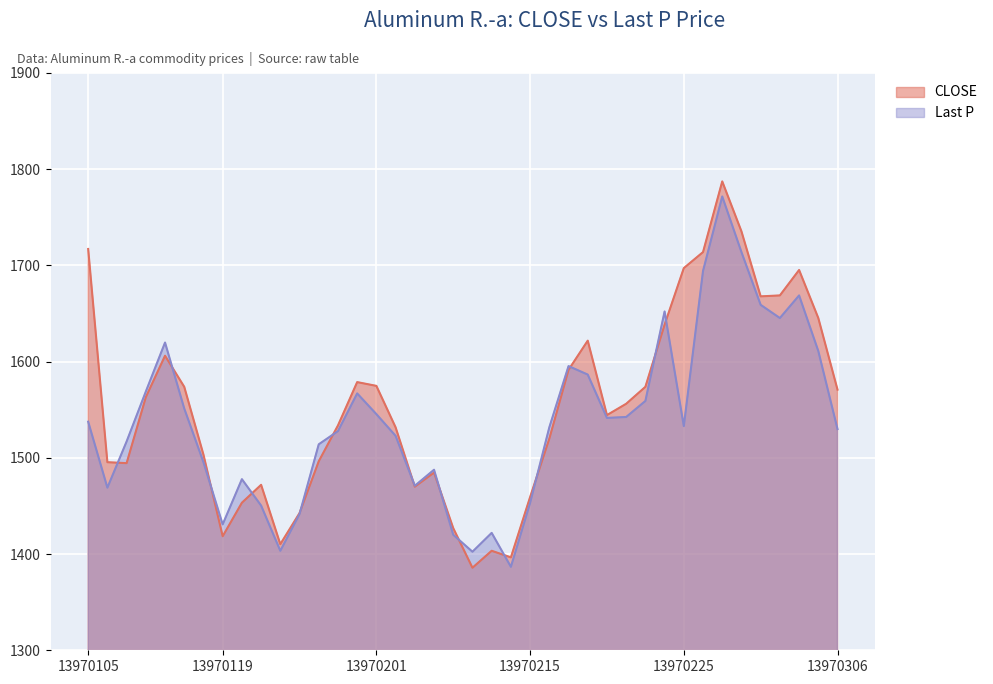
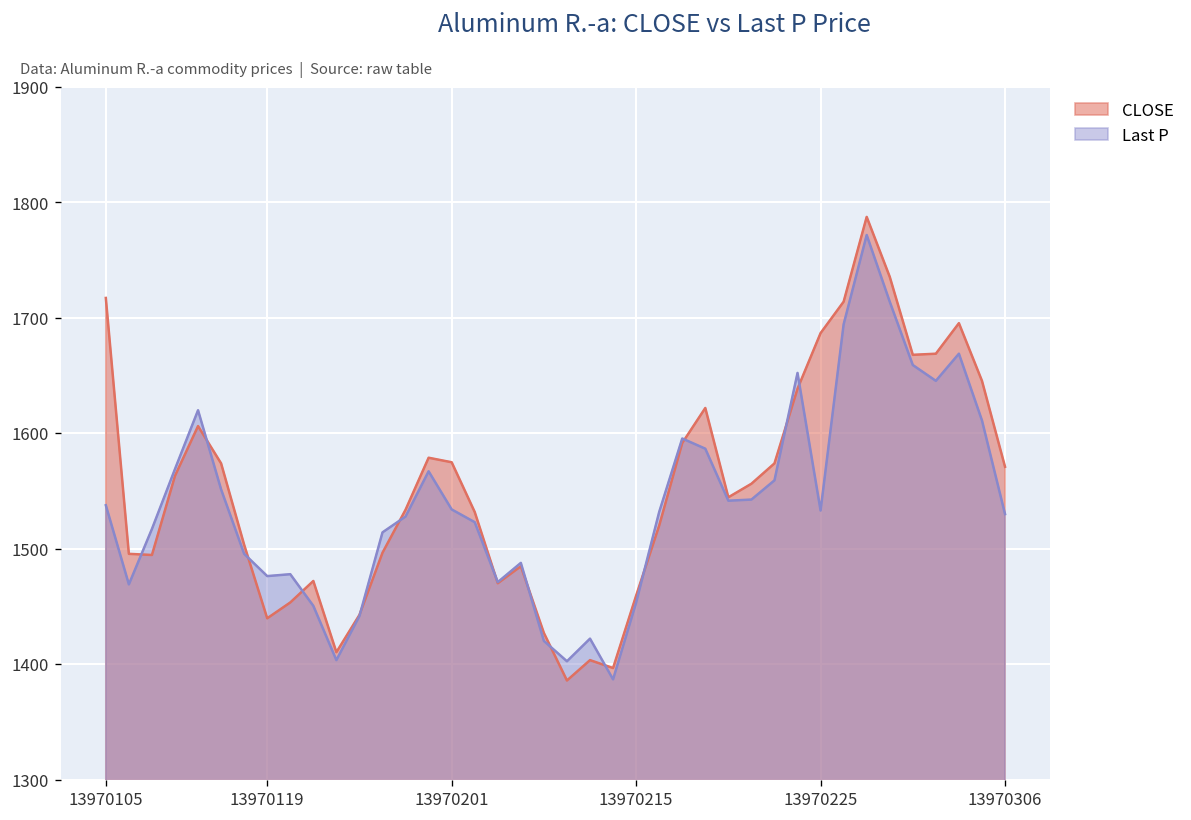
  {
    "CLOSE": {
      "13970105": 1720,
-     "13970119": 1420,
+     "13970119": 1440,
      "13970201": 1570,
      "13970215": 1460,
-     "13970225": 1700,
+     "13970225": 1690,
      "13970306": 1570
    },
    "Last P": {
      "13970105": 1540,
-     "13970119": 1430,
-     "13970201": 1550,
+     "13970119": 1480,
+     "13970201": 1530,
      "13970215": 1450,
      "13970225": 1530,
      "13970306": 1530
    }
  }
